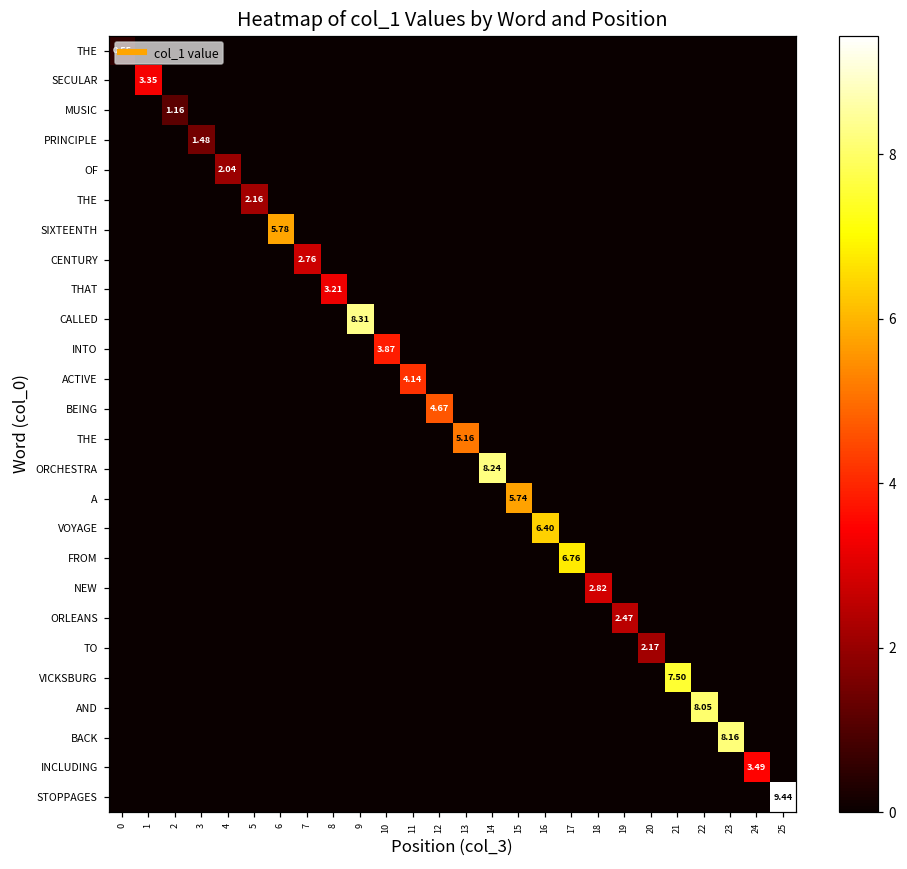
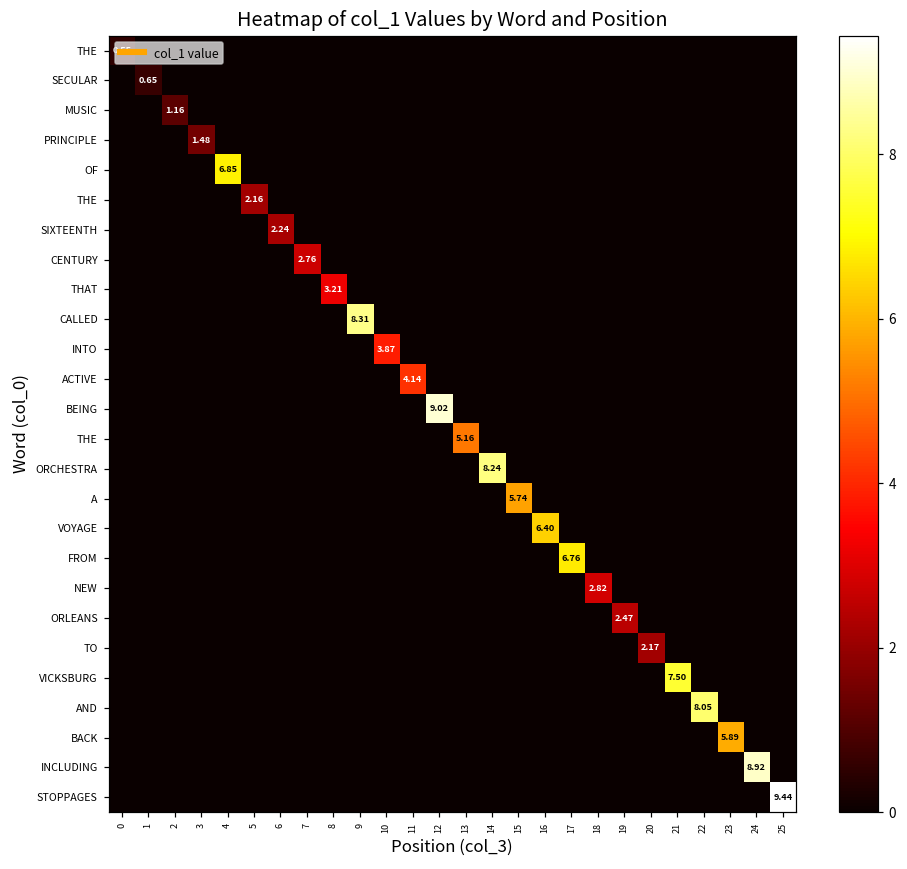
  {
    "SECULAR": {
-     "1": 3.35
+     "1": 0.65
    },
    "MUSIC": {
      "2": 1.16
    },
    "PRINCIPLE": {
      "3": 1.48
    },
    "OF": {
-     "4": 2.04
+     "4": 6.85
    },
    "SIXTEENTH": {
-     "6": 5.78
+     "6": 2.24
    },
    "CENTURY": {
      "7": 2.76
    },
    "THAT": {
      "8": 3.21
    },
    "CALLED": {
      "9": 8.31
    },
    "INTO": {
      "10": 3.87
    },
    "ACTIVE": {
      "11": 4.14
    },
    "BEING": {
-     "12": 4.67
+     "12": 9.02
    },
    "ORCHESTRA": {
      "14": 8.24
    },
    "A": {
      "15": 5.74
    },
    "VOYAGE": {
      "16": 6.40
    },
    "FROM": {
      "17": 6.76
    },
    "NEW": {
      "18": 2.82
    },
    "ORLEANS": {
      "19": 2.47
    },
    "TO": {
      "20": 2.17
    },
    "VICKSBURG": {
      "21": 7.50
    },
    "AND": {
      "22": 8.05
    },
    "BACK": {
-     "23": 8.16
+     "23": 5.89
    },
    "INCLUDING": {
-     "24": 3.49
+     "24": 8.92
    },
    "STOPPAGES": {
      "25": 9.44
    }
  }
